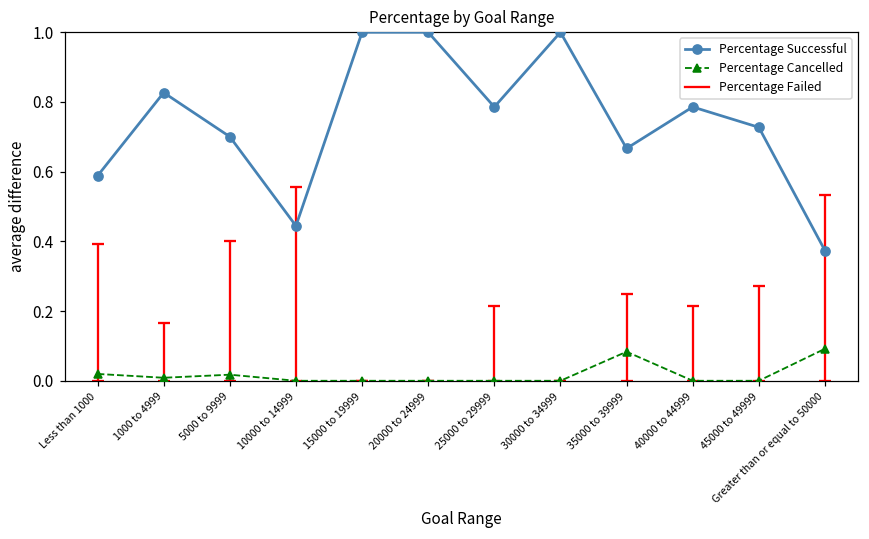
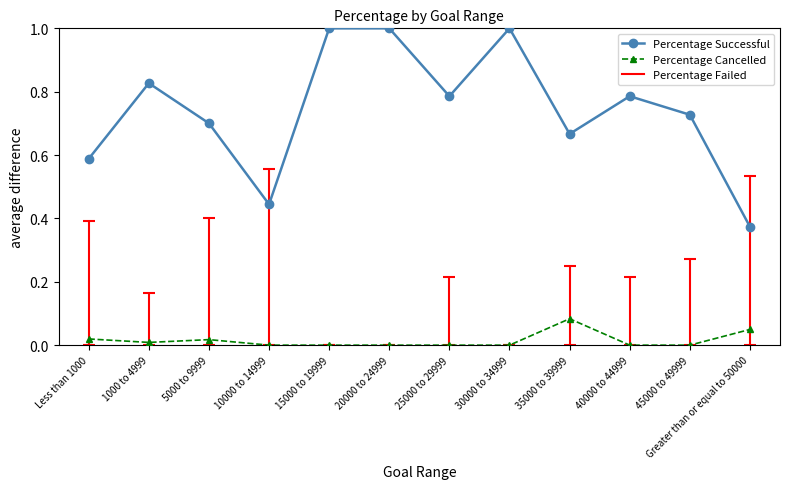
  {
    "Percentage Successful": {
      "Less than 1000": 0.59,
      "1000 to 4999": 0.83,
      "5000 to 9999": 0.70,
      "10000 to 14999": 0.44,
      "15000 to 19999": 1.00,
      "20000 to 24999": 1.00,
      "25000 to 29999": 0.79,
      "30000 to 34999": 1.00,
      "35000 to 39999": 0.67,
      "40000 to 44999": 0.79,
      "45000 to 49999": 0.73,
      "Greater than or equal to 50000": 0.37
    },
    "Percentage Cancelled": {
      "Less than 1000": 0.02,
      "1000 to 4999": 0.01,
      "5000 to 9999": 0.02,
      "35000 to 39999": 0.08,
-     "Greater than or equal to 50000": 0.09
+     "Greater than or equal to 50000": 0.05
    }
  }
